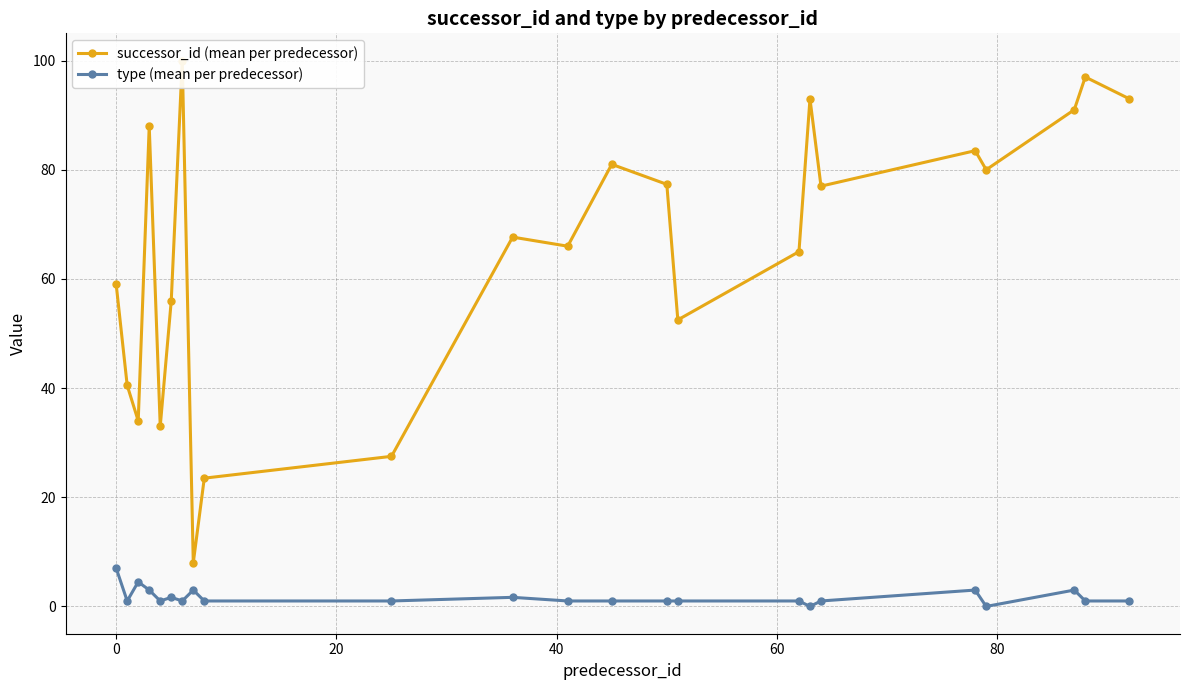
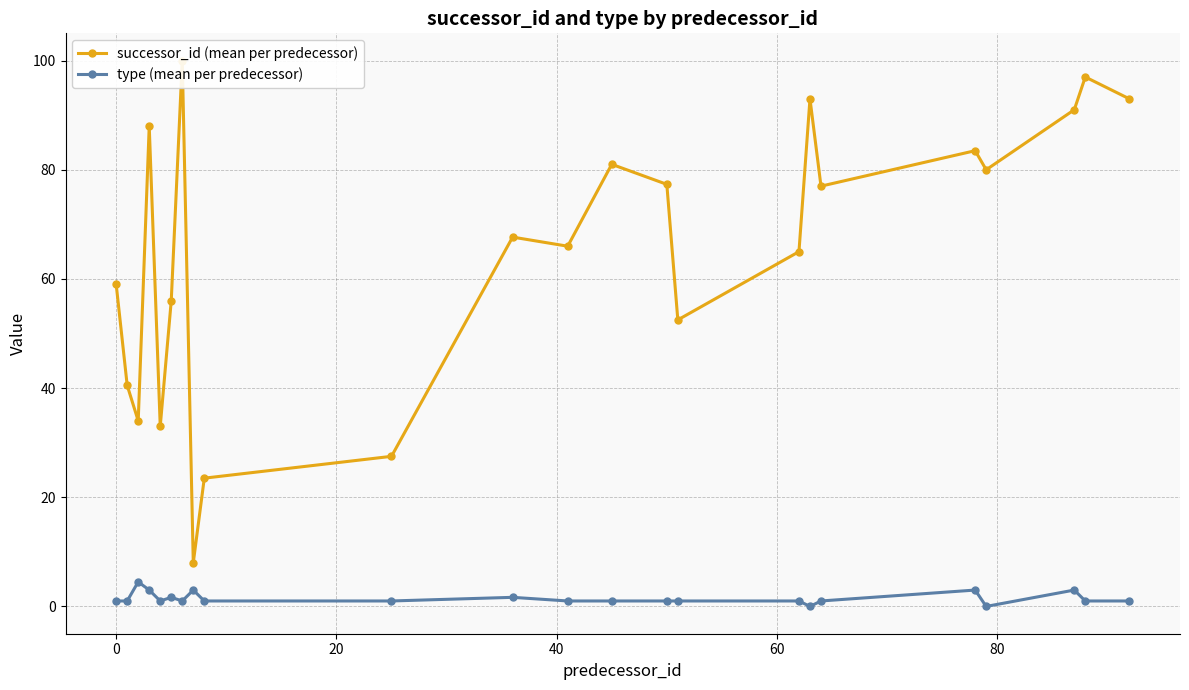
  {
    "successor_id (mean per predecessor)": {
      "0": 59
    },
    "type (mean per predecessor)": {
-     "0": 7
+     "0": 1
    }
  }
